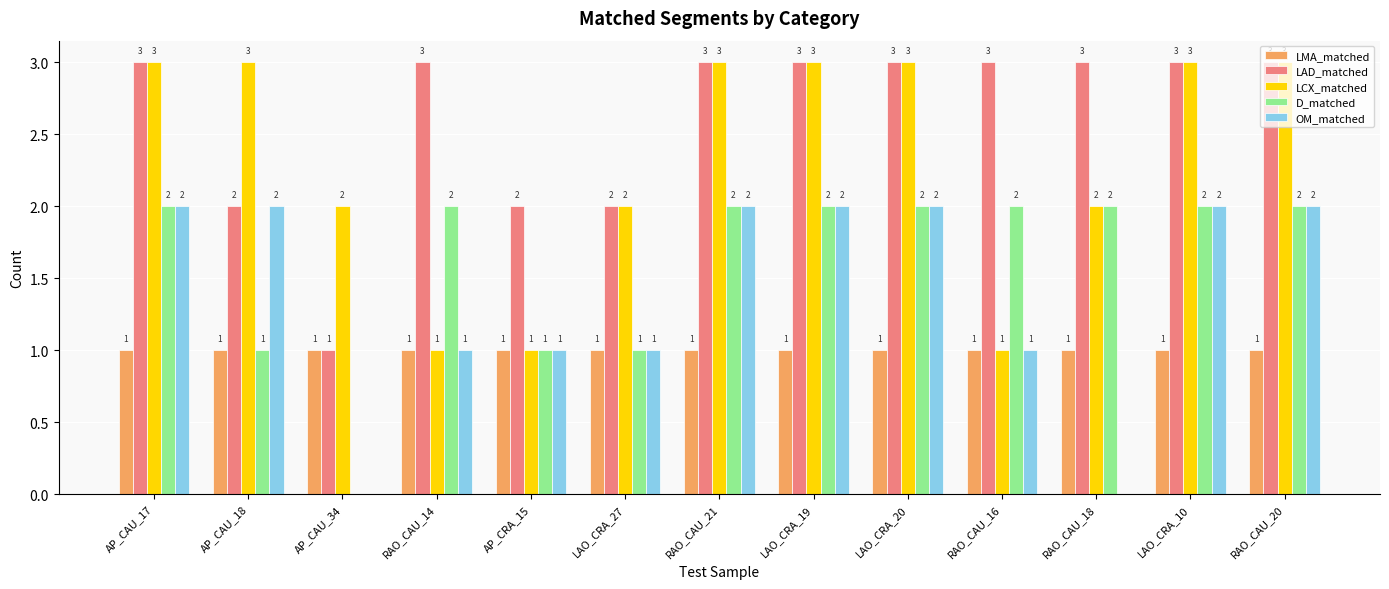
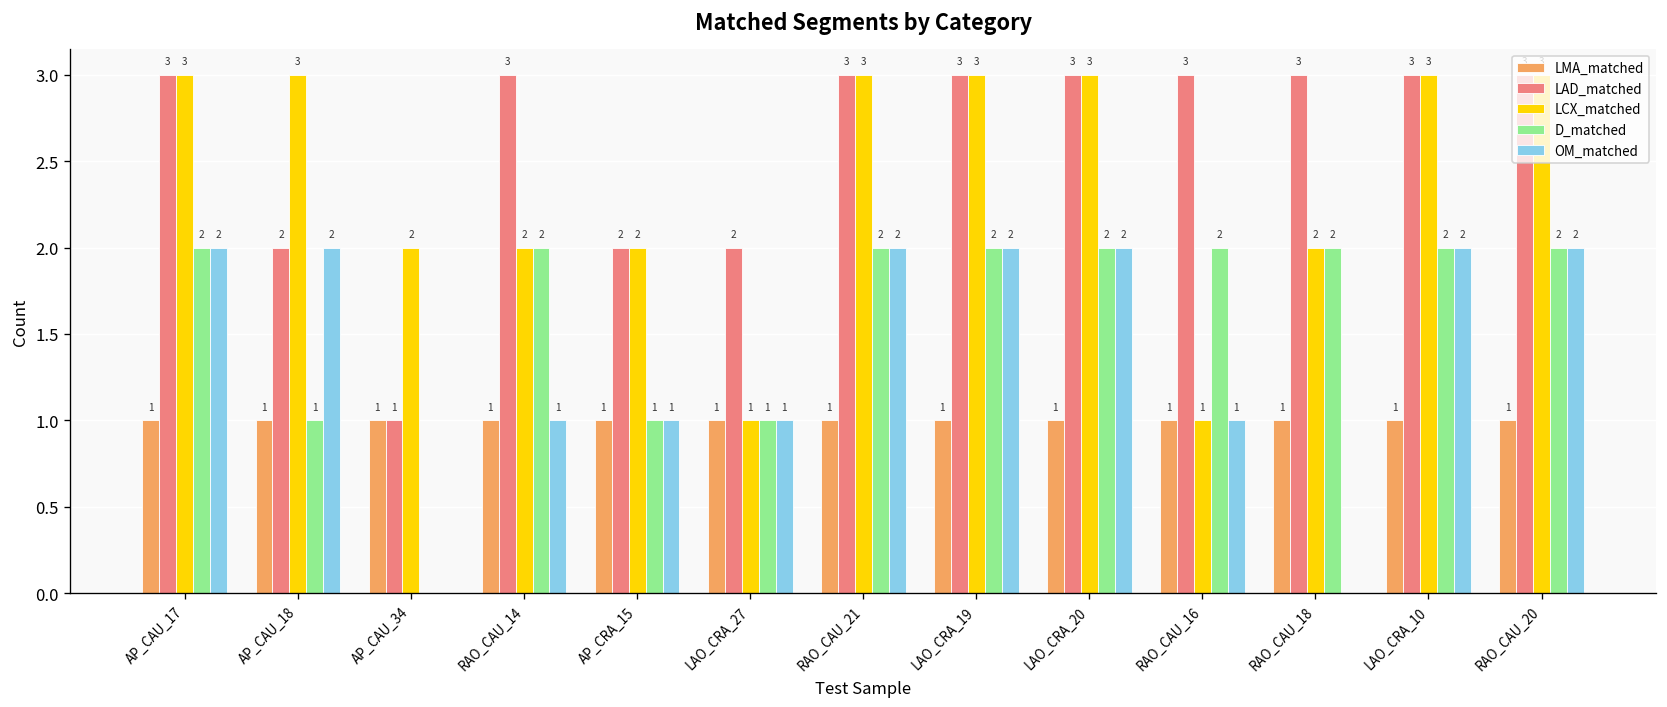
  {
    "LCX_matched": {
      "AP_CAU_17": 3,
      "AP_CAU_18": 3,
      "AP_CAU_34": 2,
-     "RAO_CAU_14": 1,
-     "AP_CRA_15": 1,
-     "LAO_CRA_27": 2,
+     "RAO_CAU_14": 2,
+     "AP_CRA_15": 2,
+     "LAO_CRA_27": 1,
      "RAO_CAU_21": 3,
      "LAO_CRA_19": 3,
      "LAO_CRA_20": 3,
      "RAO_CAU_16": 1,
      "RAO_CAU_18": 2,
      "LAO_CRA_10": 3
    },
    "D_matched": {
      "AP_CAU_17": 2,
      "AP_CAU_18": 1,
      "RAO_CAU_14": 2,
      "AP_CRA_15": 1,
      "LAO_CRA_27": 1,
      "RAO_CAU_21": 2,
      "LAO_CRA_19": 2,
      "LAO_CRA_20": 2,
      "RAO_CAU_16": 2,
      "RAO_CAU_18": 2,
      "LAO_CRA_10": 2,
      "RAO_CAU_20": 2
    },
    "OM_matched": {
      "AP_CAU_17": 2,
      "AP_CAU_18": 2,
      "RAO_CAU_14": 1,
      "AP_CRA_15": 1,
      "LAO_CRA_27": 1,
      "RAO_CAU_21": 2,
      "LAO_CRA_19": 2,
      "LAO_CRA_20": 2,
      "RAO_CAU_16": 1,
      "LAO_CRA_10": 2,
      "RAO_CAU_20": 2
    }
  }
